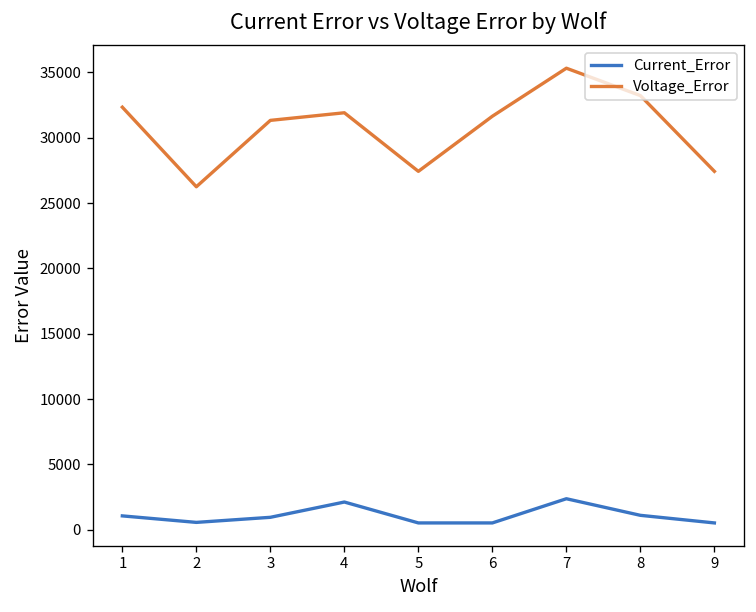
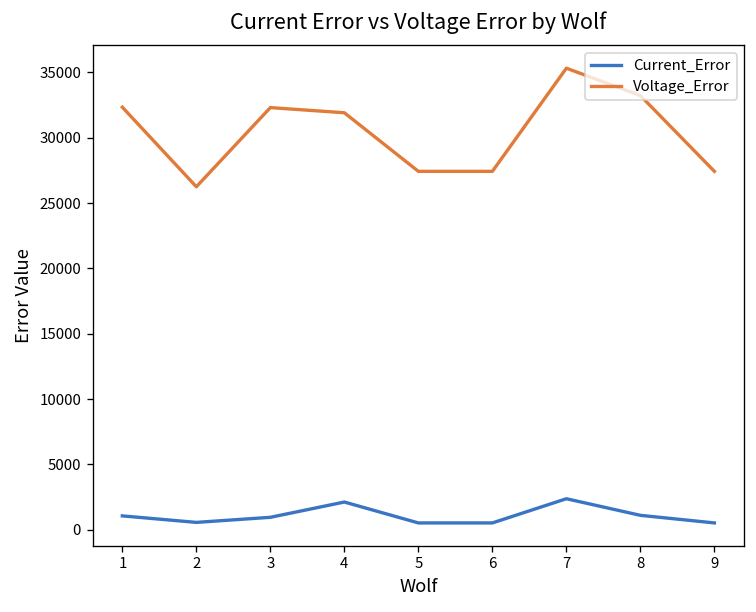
  {
    "Current_Error": {
      "1": 1100,
      "2": 600,
      "3": 1000,
      "4": 2100,
      "5": 500,
      "6": 500,
      "7": 2400,
      "8": 1100,
      "9": 500
    },
    "Voltage_Error": {
      "1": 32300,
      "2": 26300,
-     "3": 31300,
+     "3": 32300,
      "4": 31900,
      "5": 27400,
-     "6": 31700,
+     "6": 27400,
      "7": 35300,
      "9": 27400
    }
  }
